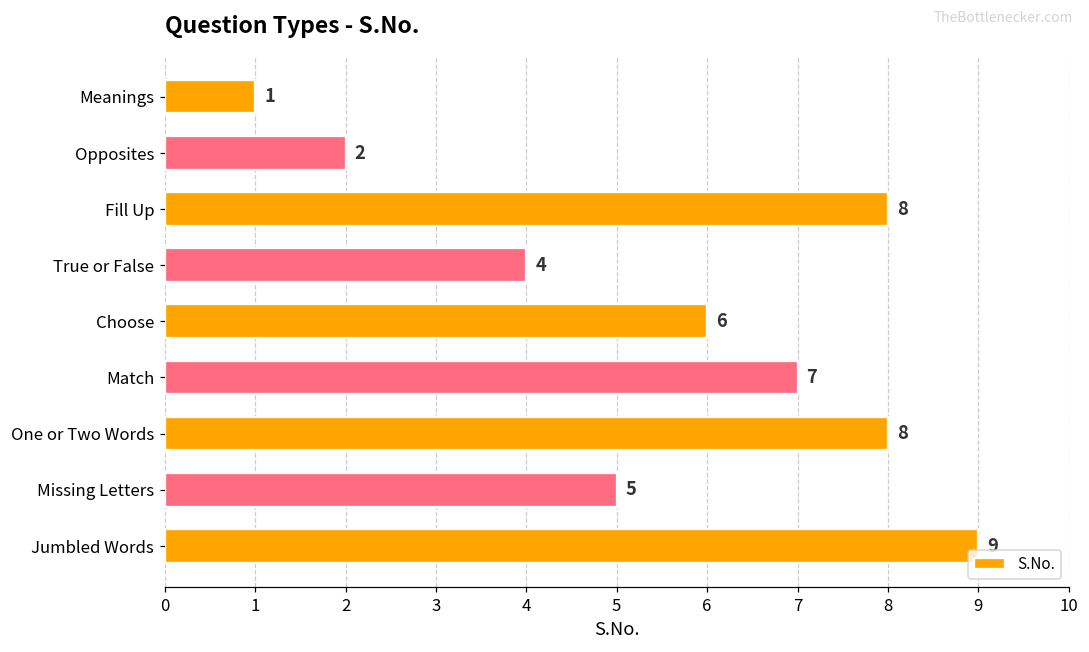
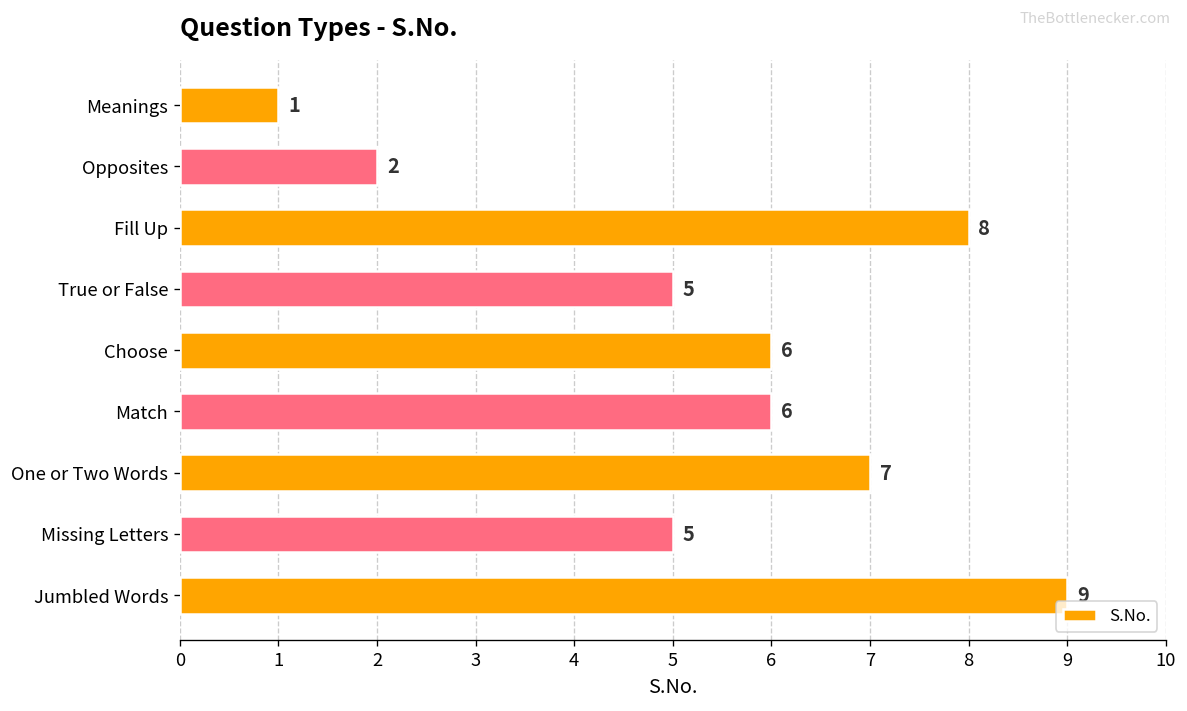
  {
    "Meanings": 1,
    "Opposites": 2,
    "Fill Up": 8,
-   "True or False": 4,
+   "True or False": 5,
    "Choose": 6,
-   "Match": 7,
-   "One or Two Words": 8,
+   "Match": 6,
+   "One or Two Words": 7,
    "Missing Letters": 5
  }
